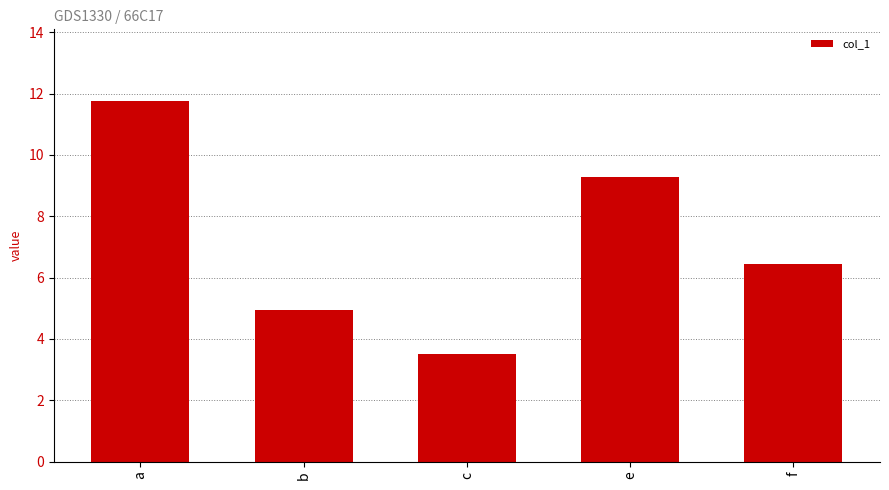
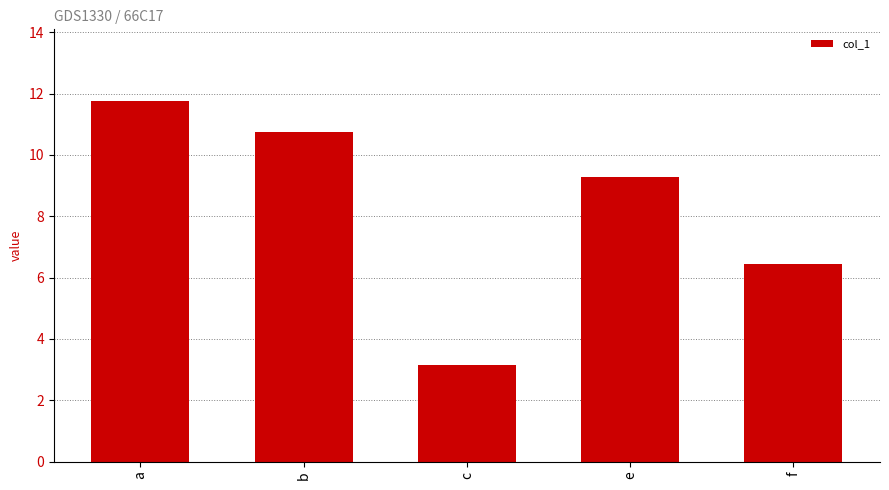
  {
    "a": 11.7,
-   "b": 5.0,
-   "c": 3.5,
+   "b": 10.8,
+   "c": 3.2,
    "e": 9.3,
    "f": 6.4
  }
